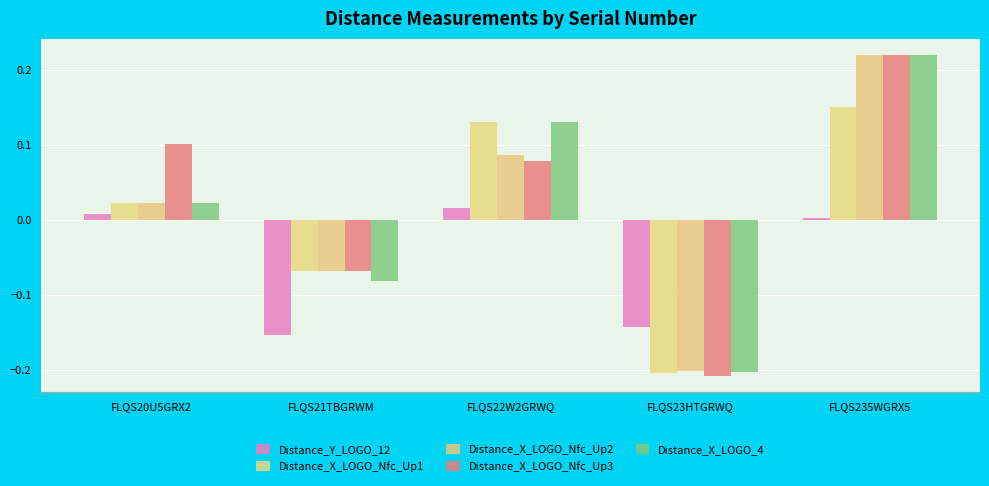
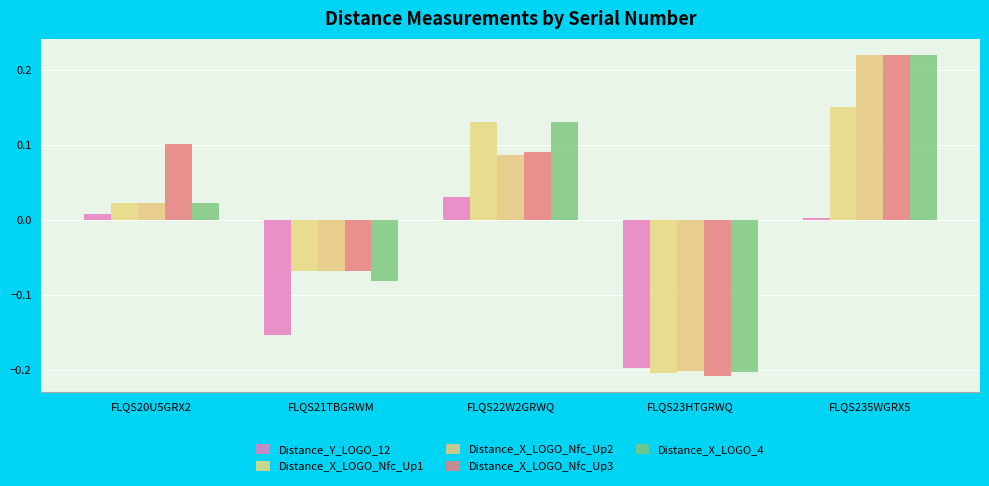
  {
    "Distance_Y_LOGO_12": {
      "FLQS20U5GRX2": 0.01,
      "FLQS21TBGRWM": -0.15,
-     "FLQS22W2GRWQ": 0.02,
-     "FLQS23HTGRWQ": -0.14
+     "FLQS22W2GRWQ": 0.03,
+     "FLQS23HTGRWQ": -0.20
    },
    "Distance_X_LOGO_Nfc_Up3": {
      "FLQS20U5GRX2": 0.10,
      "FLQS21TBGRWM": -0.07,
-     "FLQS22W2GRWQ": 0.08,
+     "FLQS22W2GRWQ": 0.09,
      "FLQS23HTGRWQ": -0.21,
      "FLQS235WGRX5": 0.22
    },
    "Distance_X_LOGO_4": {
      "FLQS20U5GRX2": 0.02,
      "FLQS21TBGRWM": -0.08,
      "FLQS22W2GRWQ": 0.13,
      "FLQS23HTGRWQ": -0.20,
      "FLQS235WGRX5": 0.22
    }
  }
